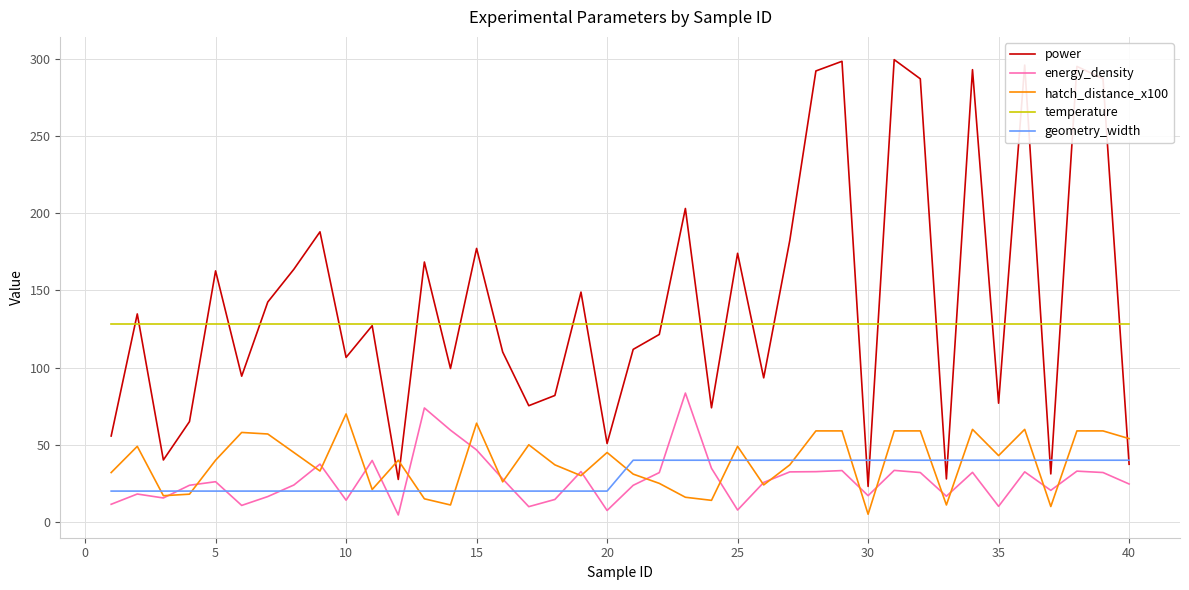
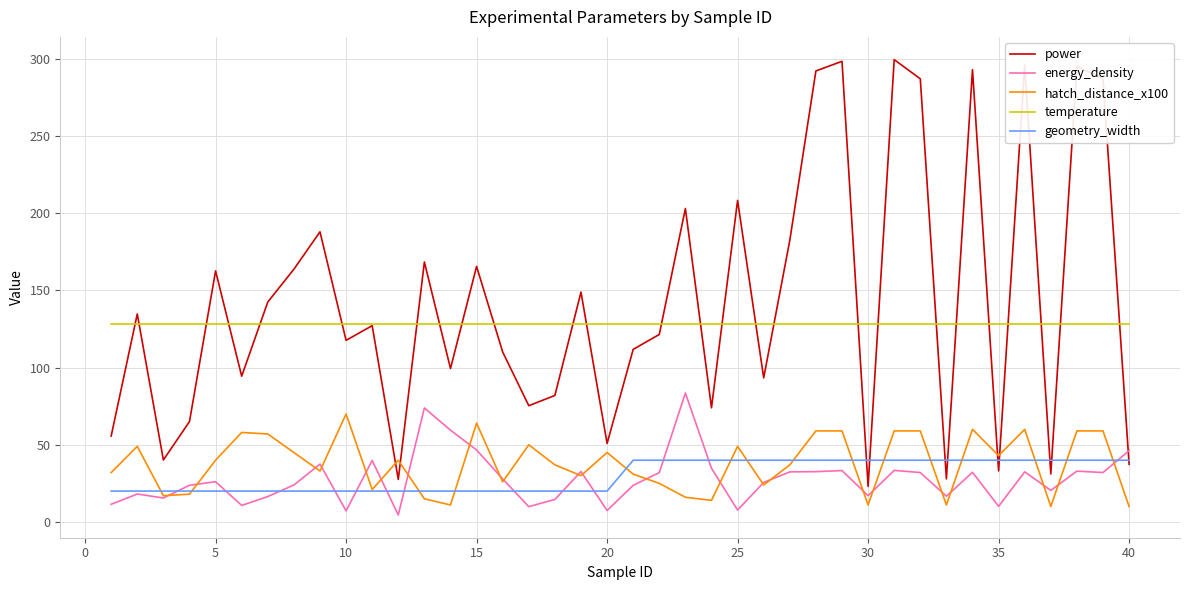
  {
    "power": {
      "5": 163,
-     "10": 107,
-     "15": 177,
+     "10": 118,
+     "15": 166,
      "20": 51,
-     "25": 174,
+     "25": 208,
      "30": 23,
-     "35": 77,
+     "35": 33,
      "40": 37
    },
    "energy_density": {
      "5": 26,
-     "10": 14,
+     "10": 7,
      "15": 47,
      "20": 7,
      "25": 8,
      "30": 17,
      "35": 10,
-     "40": 25
+     "40": 46
    },
    "hatch_distance_x100": {
      "5": 40,
      "10": 70,
      "15": 64,
      "20": 45,
      "25": 49,
-     "30": 5,
+     "30": 11,
      "35": 43,
-     "40": 54
+     "40": 10
    },
    "temperature": {
      "5": 128,
      "10": 128,
      "15": 128,
      "20": 128,
      "25": 128,
      "30": 128,
      "35": 128,
      "40": 128
    },
    "geometry_width": {
      "5": 20,
      "10": 20,
      "15": 20,
      "20": 20,
      "25": 40,
      "30": 40,
      "35": 40,
      "40": 40
    }
  }
